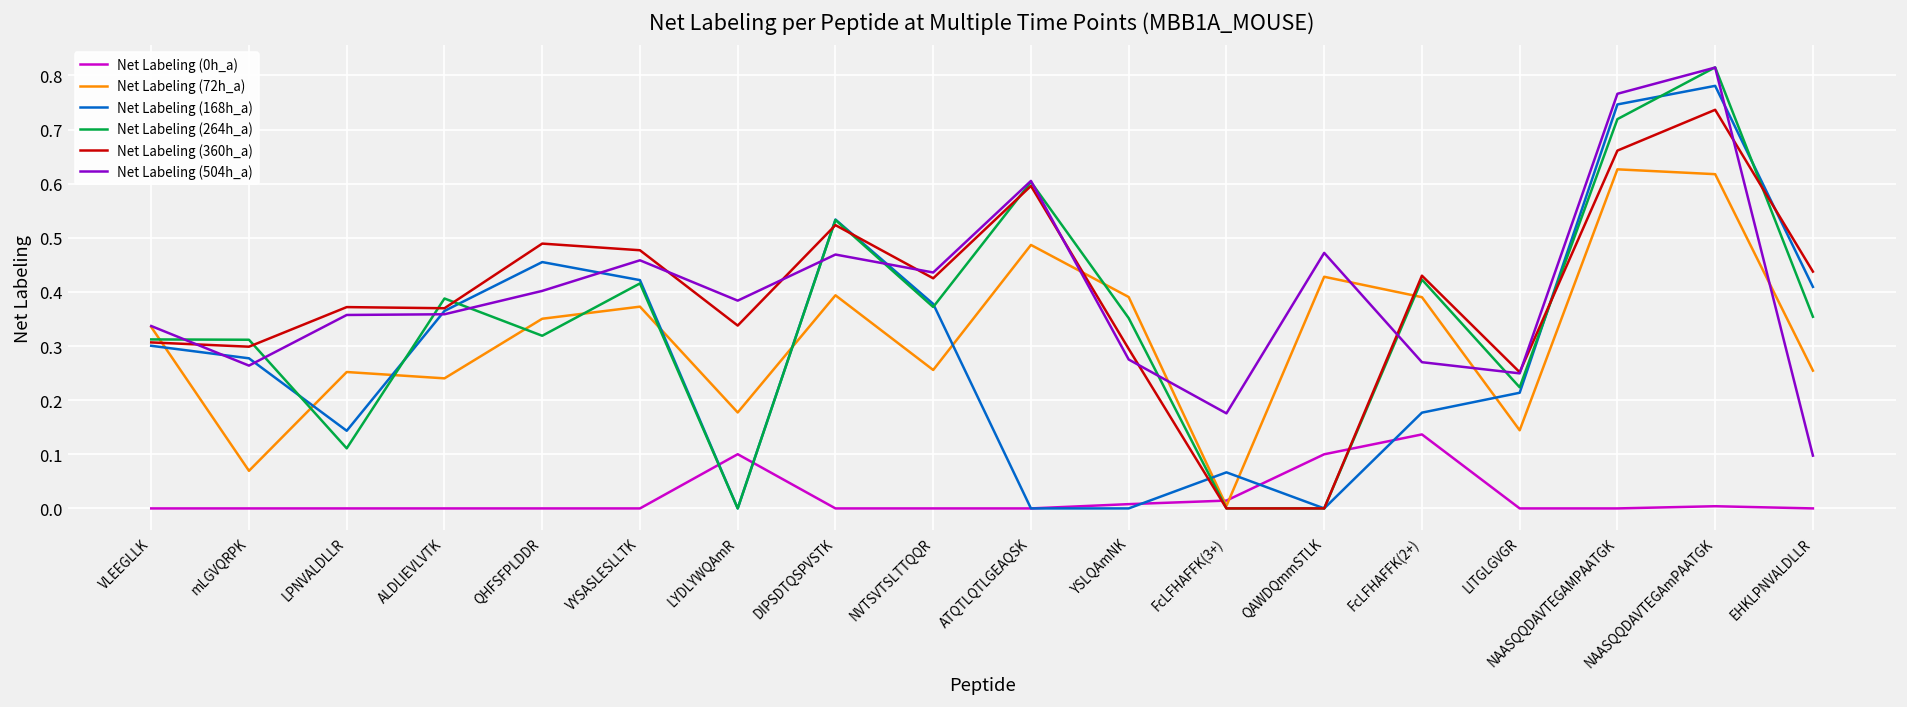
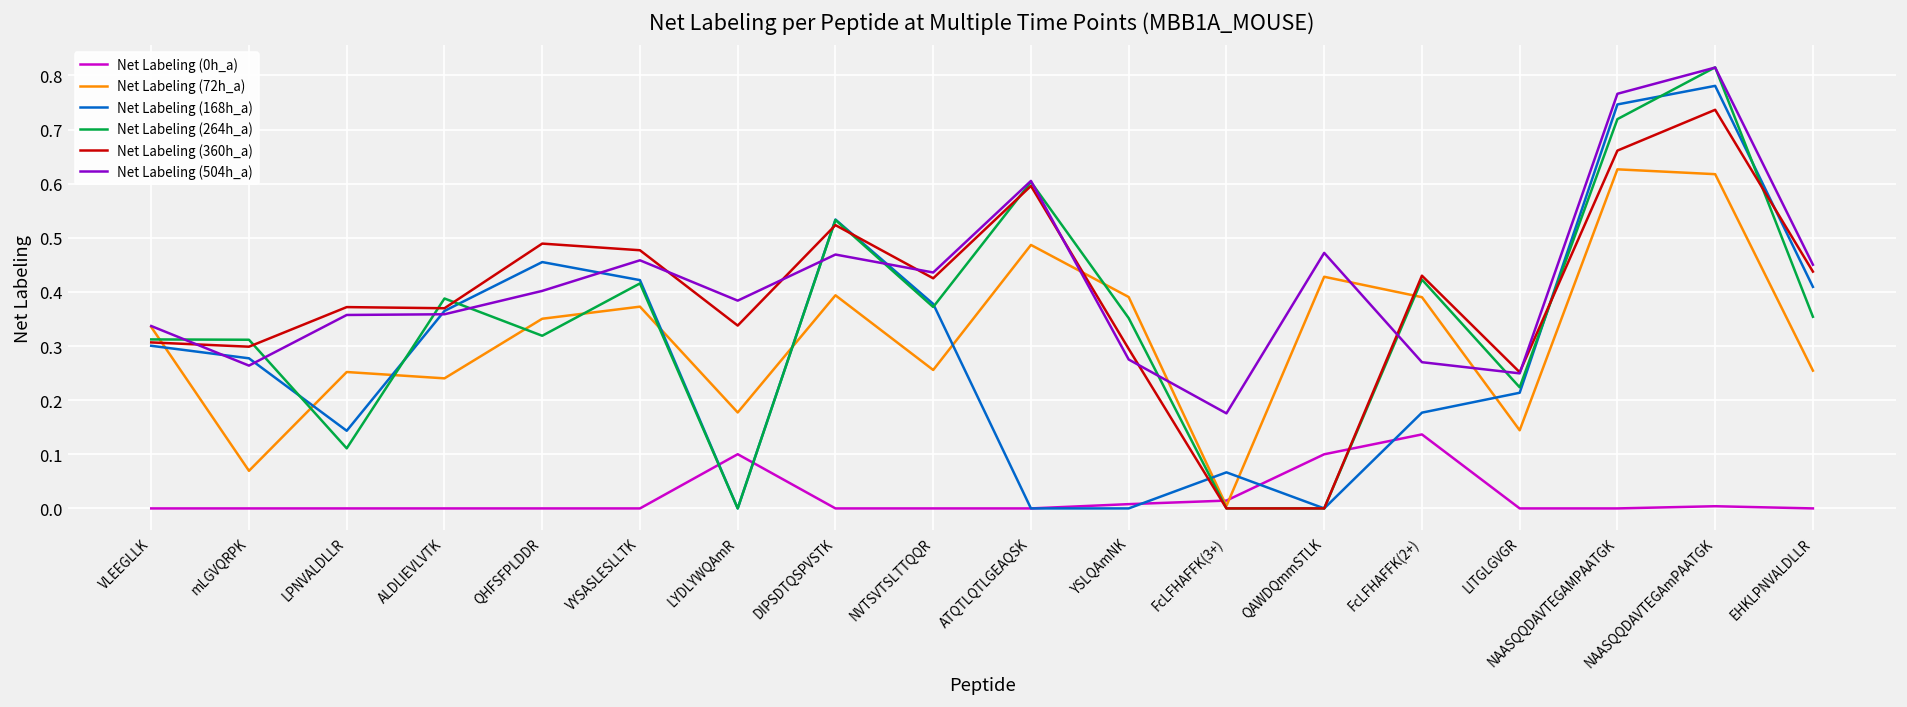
  {
    "Net Labeling (0h_a)": {
      "VLEEGLLK": 0.00,
      "mLGVQRPK": 0.00,
      "LPNVALDLLR": 0.00,
      "ALDLIEVLVTK": 0.00,
      "QHFSFPLDDR": 0.00,
      "VYSASLESLLTK": 0.00,
      "LYDLYWQAmR": 0.10,
      "DIPSDTQSPVSTK": 0.00,
      "NVTSVTSLTTQQR": 0.00,
      "YSLQAmNK": 0.01,
      "FcLFHAFFK(3+)": 0.01,
      "QAWDQmmSTLK": 0.10,
      "FcLFHAFFK(2+)": 0.14,
      "LITGLGVGR": 0.00,
      "NAASQQDAVTEGAMPAATGK": 0.00,
      "NAASQQDAVTEGAmPAATGK": 0.00,
      "EHKLPNVALDLLR": 0.00
    },
    "Net Labeling (72h_a)": {
      "mLGVQRPK": 0.07,
      "LPNVALDLLR": 0.25,
      "ALDLIEVLVTK": 0.24,
      "QHFSFPLDDR": 0.35,
      "VYSASLESLLTK": 0.37,
      "LYDLYWQAmR": 0.18,
      "DIPSDTQSPVSTK": 0.39,
      "NVTSVTSLTTQQR": 0.26,
      "ATQTLQTLGEAQSK": 0.49,
      "YSLQAmNK": 0.39,
      "QAWDQmmSTLK": 0.43,
      "FcLFHAFFK(2+)": 0.39,
      "LITGLGVGR": 0.14,
      "NAASQQDAVTEGAMPAATGK": 0.63,
      "NAASQQDAVTEGAmPAATGK": 0.62,
      "EHKLPNVALDLLR": 0.25
    },
    "Net Labeling (168h_a)": {
      "VLEEGLLK": 0.30,
      "mLGVQRPK": 0.28,
      "LPNVALDLLR": 0.14,
      "QHFSFPLDDR": 0.46,
      "VYSASLESLLTK": 0.42,
      "NVTSVTSLTTQQR": 0.38,
      "YSLQAmNK": 0.00,
      "FcLFHAFFK(3+)": 0.07,
      "FcLFHAFFK(2+)": 0.18,
      "LITGLGVGR": 0.21,
      "NAASQQDAVTEGAMPAATGK": 0.75,
      "NAASQQDAVTEGAmPAATGK": 0.78,
      "EHKLPNVALDLLR": 0.41
    },
    "Net Labeling (264h_a)": {
      "mLGVQRPK": 0.31,
      "LPNVALDLLR": 0.11,
      "ALDLIEVLVTK": 0.39,
      "QHFSFPLDDR": 0.32,
      "VYSASLESLLTK": 0.42,
      "NVTSVTSLTTQQR": 0.37,
      "YSLQAmNK": 0.35,
      "FcLFHAFFK(2+)": 0.42,
      "LITGLGVGR": 0.22,
      "NAASQQDAVTEGAMPAATGK": 0.72,
      "EHKLPNVALDLLR": 0.35
    },
    "Net Labeling (360h_a)": {
      "mLGVQRPK": 0.30,
      "LPNVALDLLR": 0.37,
      "QHFSFPLDDR": 0.49,
      "VYSASLESLLTK": 0.48,
      "LYDLYWQAmR": 0.34,
      "DIPSDTQSPVSTK": 0.52,
      "NVTSVTSLTTQQR": 0.43,
      "ATQTLQTLGEAQSK": 0.60,
      "YSLQAmNK": 0.29,
      "FcLFHAFFK(2+)": 0.43,
      "NAASQQDAVTEGAMPAATGK": 0.66,
      "NAASQQDAVTEGAmPAATGK": 0.74,
      "EHKLPNVALDLLR": 0.44
    },
    "Net Labeling (504h_a)": {
      "mLGVQRPK": 0.26,
      "LPNVALDLLR": 0.36,
      "ALDLIEVLVTK": 0.36,
      "QHFSFPLDDR": 0.40,
      "VYSASLESLLTK": 0.46,
      "LYDLYWQAmR": 0.38,
      "DIPSDTQSPVSTK": 0.47,
      "NVTSVTSLTTQQR": 0.44,
      "YSLQAmNK": 0.28,
      "FcLFHAFFK(3+)": 0.18,
      "QAWDQmmSTLK": 0.47,
      "FcLFHAFFK(2+)": 0.27,
      "NAASQQDAVTEGAMPAATGK": 0.77,
-     "EHKLPNVALDLLR": 0.10
+     "EHKLPNVALDLLR": 0.45
    }
  }
